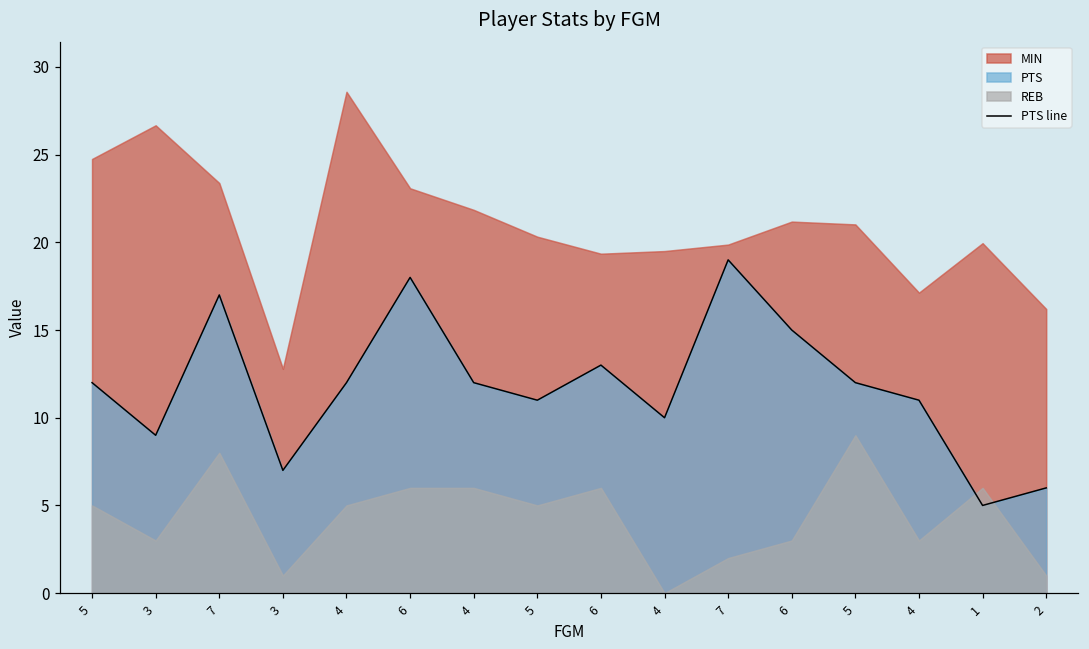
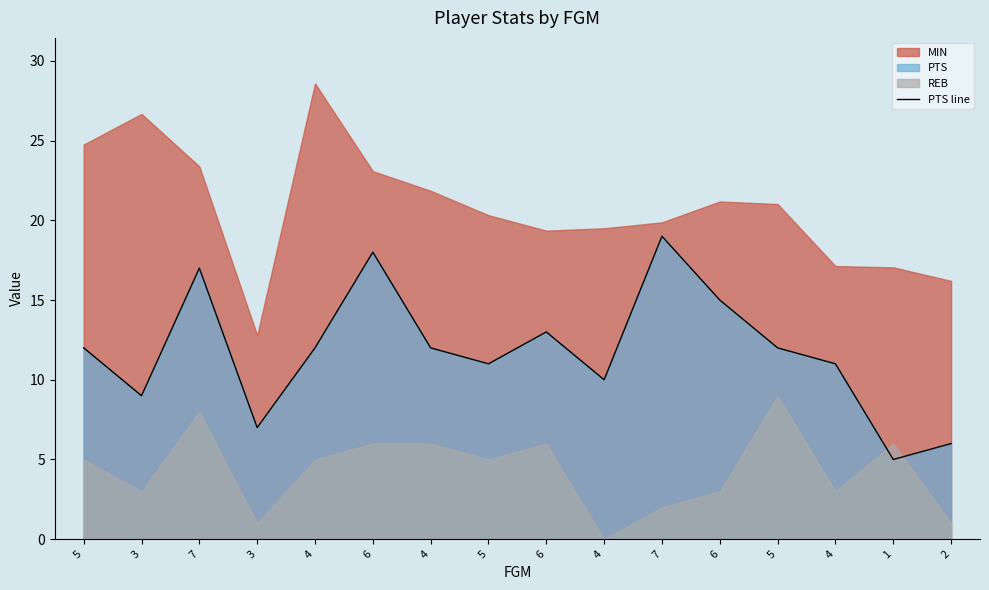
  {
    "MIN": {
-     "1": 20.0,
+     "1": 17.1,
      "2": 16.2
    },
    "PTS": {
      "1": 5.0,
      "2": 6.0
    },
    "REB": {
      "1": 6.0,
      "2": 1.0
    }
  }
